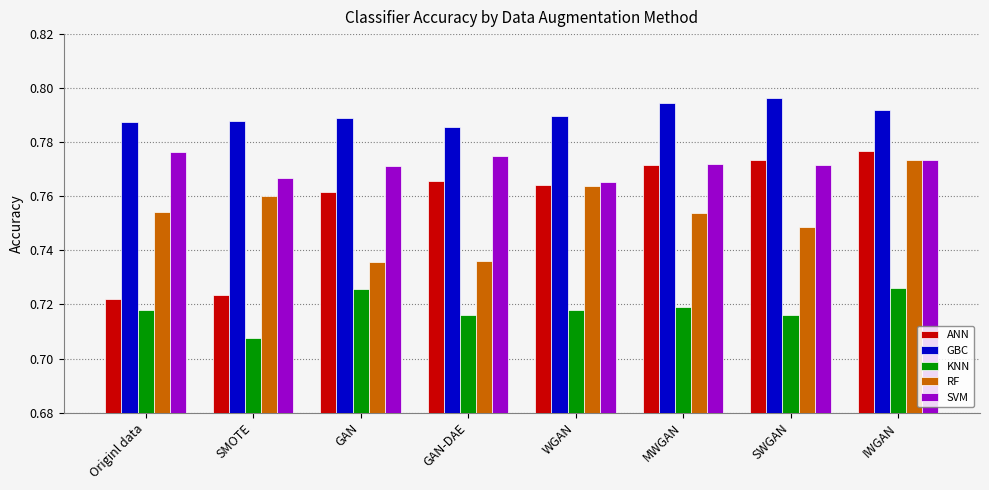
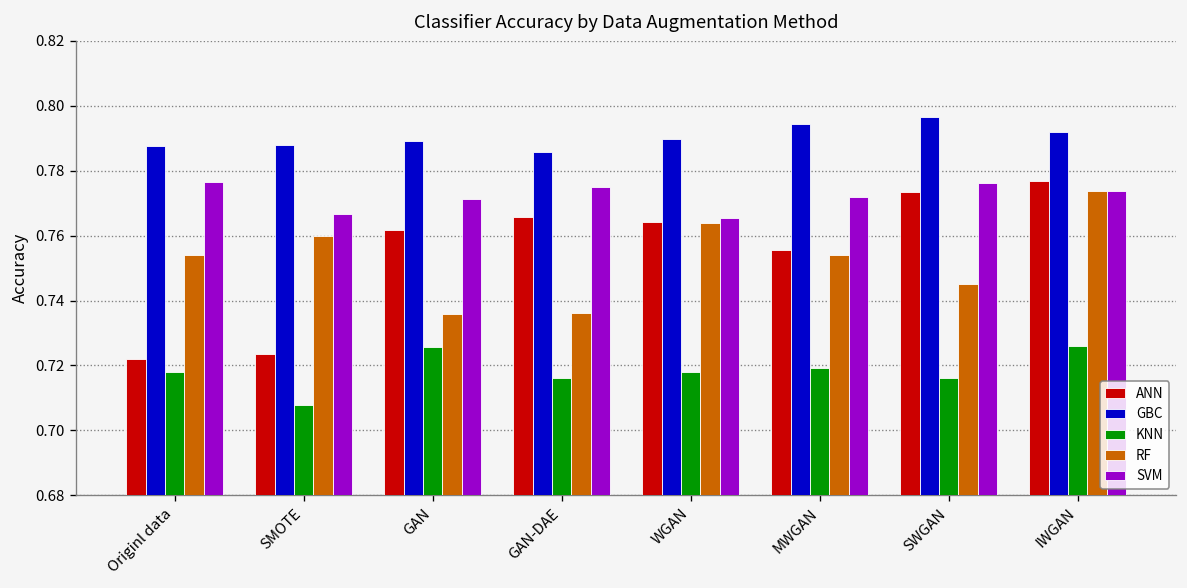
  {
    "ANN": {
      "Originl data": 0.722,
      "SMOTE": 0.724,
      "GAN": 0.762,
      "GAN-DAE": 0.766,
      "WGAN": 0.764,
-     "MWGAN": 0.772,
+     "MWGAN": 0.756,
      "SWGAN": 0.774,
      "IWGAN": 0.777
    },
    "GBC": {
      "Originl data": 0.788,
      "SMOTE": 0.788,
      "GAN": 0.789,
      "GAN-DAE": 0.786,
      "WGAN": 0.790,
      "MWGAN": 0.795,
      "SWGAN": 0.796,
      "IWGAN": 0.792
    },
    "KNN": {
      "Originl data": 0.718,
      "SMOTE": 0.708,
      "GAN": 0.726,
      "GAN-DAE": 0.716,
      "WGAN": 0.718,
      "MWGAN": 0.719,
      "SWGAN": 0.716,
      "IWGAN": 0.726
    },
    "RF": {
      "Originl data": 0.754,
      "SMOTE": 0.760,
      "GAN": 0.736,
      "GAN-DAE": 0.736,
      "WGAN": 0.764,
      "MWGAN": 0.754,
-     "SWGAN": 0.749,
+     "SWGAN": 0.745,
      "IWGAN": 0.774
    },
    "SVM": {
      "Originl data": 0.777,
      "SMOTE": 0.767,
      "GAN": 0.771,
      "GAN-DAE": 0.775,
      "WGAN": 0.765,
      "MWGAN": 0.772,
-     "SWGAN": 0.772,
+     "SWGAN": 0.776,
      "IWGAN": 0.774
    }
  }
